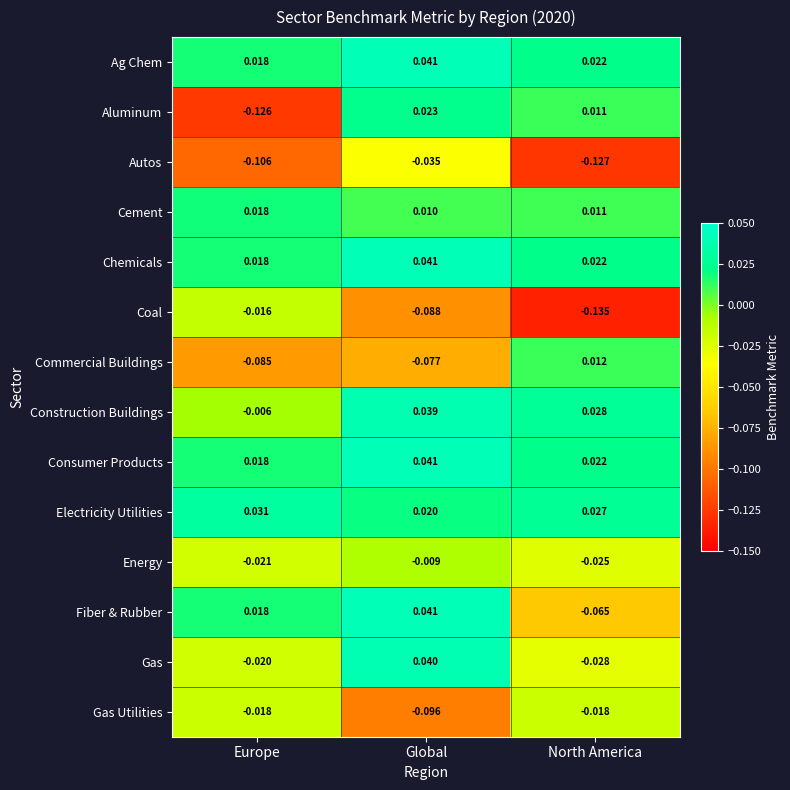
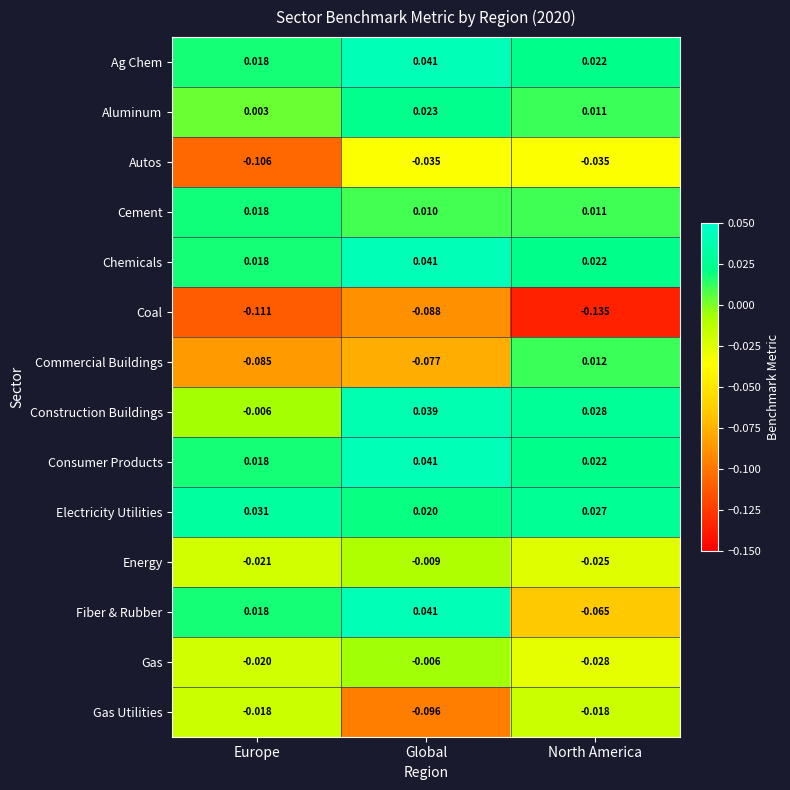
  {
    "Ag Chem": {
      "Europe": 0.018,
      "Global": 0.041,
      "North America": 0.022
    },
    "Aluminum": {
-     "Europe": -0.126,
+     "Europe": 0.003,
      "Global": 0.023,
      "North America": 0.011
    },
    "Autos": {
      "Europe": -0.106,
      "Global": -0.035,
-     "North America": -0.127
+     "North America": -0.035
    },
    "Cement": {
      "Europe": 0.018,
      "Global": 0.010,
      "North America": 0.011
    },
    "Chemicals": {
      "Europe": 0.018,
      "Global": 0.041,
      "North America": 0.022
    },
    "Coal": {
-     "Europe": -0.016,
+     "Europe": -0.111,
      "Global": -0.088,
      "North America": -0.135
    },
    "Commercial Buildings": {
      "Europe": -0.085,
      "Global": -0.077,
      "North America": 0.012
    },
    "Construction Buildings": {
      "Europe": -0.006,
      "Global": 0.039,
      "North America": 0.028
    },
    "Consumer Products": {
      "Europe": 0.018,
      "Global": 0.041,
      "North America": 0.022
    },
    "Electricity Utilities": {
      "Europe": 0.031,
      "Global": 0.020,
      "North America": 0.027
    },
    "Energy": {
      "Europe": -0.021,
      "Global": -0.009,
      "North America": -0.025
    },
    "Fiber & Rubber": {
      "Europe": 0.018,
      "Global": 0.041,
      "North America": -0.065
    },
    "Gas": {
      "Europe": -0.020,
-     "Global": 0.040,
+     "Global": -0.006,
      "North America": -0.028
    },
    "Gas Utilities": {
      "Europe": -0.018,
      "Global": -0.096,
      "North America": -0.018
    }
  }
